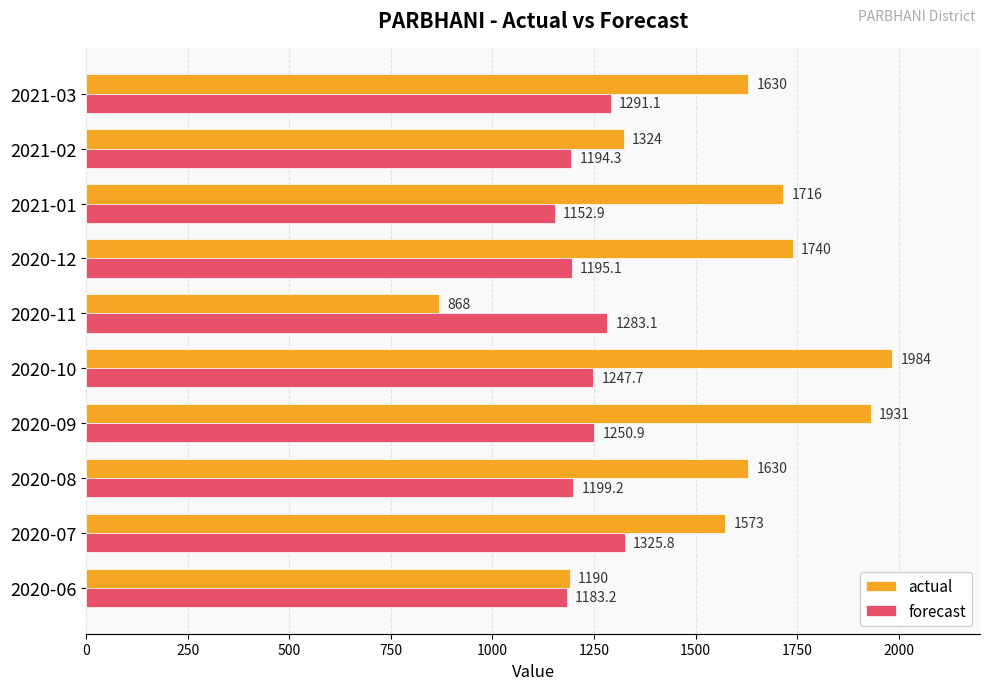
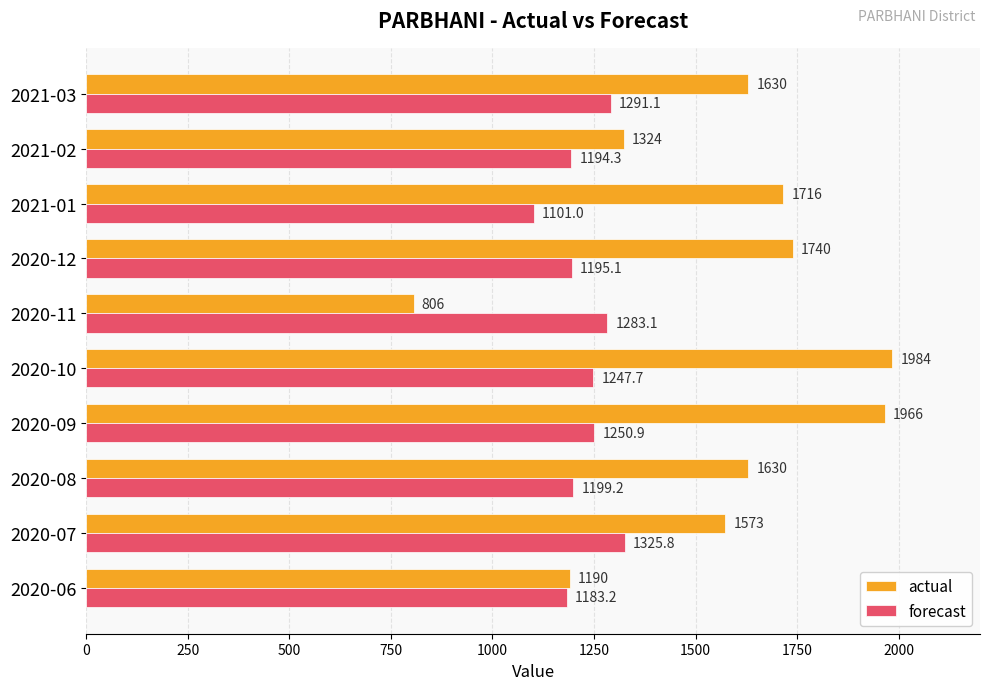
  {
    "actual": {
      "2021-03": 1630,
      "2021-02": 1324,
      "2021-01": 1716,
      "2020-12": 1740,
-     "2020-11": 868,
+     "2020-11": 806,
      "2020-10": 1984,
-     "2020-09": 1931,
+     "2020-09": 1966,
      "2020-08": 1630,
      "2020-07": 1573,
      "2020-06": 1190
    },
    "forecast": {
      "2021-03": 1291.1,
      "2021-02": 1194.3,
-     "2021-01": 1152.9,
+     "2021-01": 1101.0,
      "2020-12": 1195.1,
      "2020-11": 1283.1,
      "2020-10": 1247.7,
      "2020-09": 1250.9,
      "2020-08": 1199.2,
      "2020-07": 1325.8,
      "2020-06": 1183.2
    }
  }
